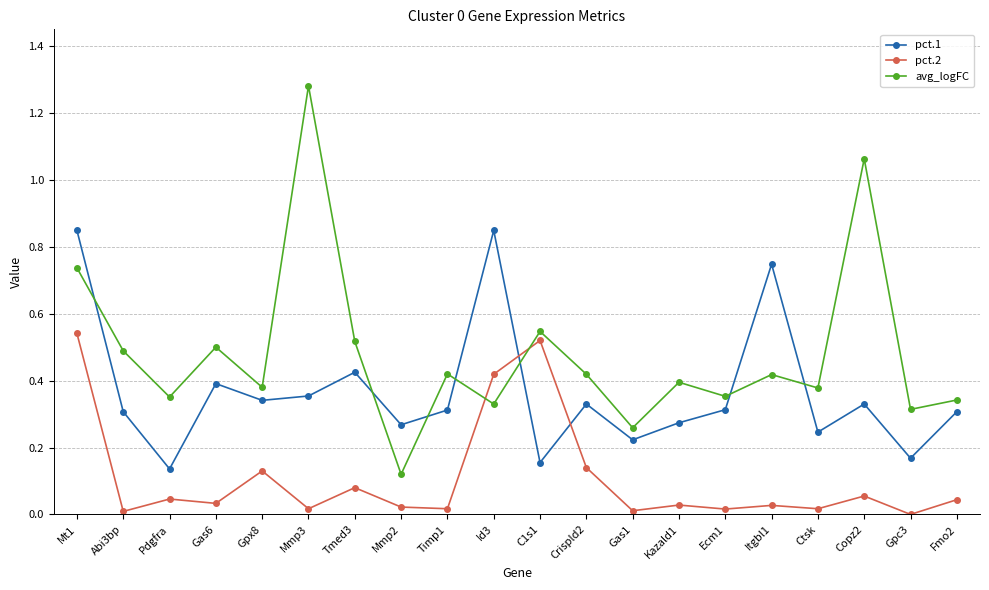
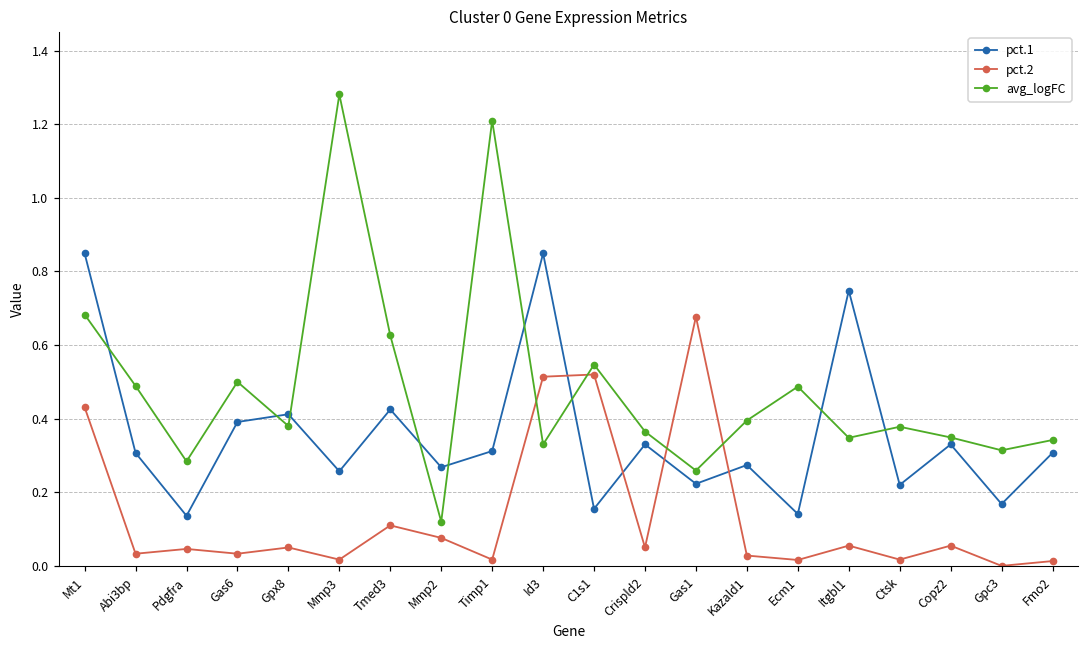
  {
    "pct.1": {
      "Mt1": 0.85,
      "Abi3bp": 0.31,
      "Pdgfra": 0.14,
      "Gas6": 0.39,
-     "Gpx8": 0.34,
-     "Mmp3": 0.35,
+     "Gpx8": 0.41,
+     "Mmp3": 0.26,
      "Tmed3": 0.43,
      "Mmp2": 0.27,
      "Timp1": 0.31,
      "Id3": 0.85,
      "C1s1": 0.16,
      "Crispld2": 0.33,
      "Gas1": 0.22,
      "Kazald1": 0.27,
-     "Ecm1": 0.31,
+     "Ecm1": 0.14,
      "Itgbl1": 0.75,
-     "Ctsk": 0.25,
+     "Ctsk": 0.22,
      "Copz2": 0.33,
      "Gpc3": 0.17,
      "Fmo2": 0.31
    },
    "pct.2": {
-     "Mt1": 0.54,
-     "Abi3bp": 0.01,
+     "Mt1": 0.43,
+     "Abi3bp": 0.03,
      "Pdgfra": 0.05,
      "Gas6": 0.03,
-     "Gpx8": 0.13,
+     "Gpx8": 0.05,
      "Mmp3": 0.02,
-     "Tmed3": 0.08,
-     "Mmp2": 0.02,
+     "Tmed3": 0.11,
+     "Mmp2": 0.08,
      "Timp1": 0.02,
-     "Id3": 0.42,
+     "Id3": 0.51,
      "C1s1": 0.52,
-     "Crispld2": 0.14,
-     "Gas1": 0.01,
+     "Crispld2": 0.05,
+     "Gas1": 0.68,
      "Kazald1": 0.03,
      "Ecm1": 0.02,
-     "Itgbl1": 0.03,
+     "Itgbl1": 0.06,
      "Ctsk": 0.02,
      "Copz2": 0.06,
      "Gpc3": 0.00,
-     "Fmo2": 0.04
+     "Fmo2": 0.01
    },
    "avg_logFC": {
-     "Mt1": 0.74,
+     "Mt1": 0.68,
      "Abi3bp": 0.49,
-     "Pdgfra": 0.35,
+     "Pdgfra": 0.28,
      "Gas6": 0.50,
      "Gpx8": 0.38,
      "Mmp3": 1.28,
-     "Tmed3": 0.52,
+     "Tmed3": 0.63,
      "Mmp2": 0.12,
-     "Timp1": 0.42,
+     "Timp1": 1.21,
      "Id3": 0.33,
      "C1s1": 0.55,
-     "Crispld2": 0.42,
+     "Crispld2": 0.37,
      "Gas1": 0.26,
      "Kazald1": 0.40,
-     "Ecm1": 0.35,
-     "Itgbl1": 0.42,
+     "Ecm1": 0.49,
+     "Itgbl1": 0.35,
      "Ctsk": 0.38,
-     "Copz2": 1.06,
+     "Copz2": 0.35,
      "Gpc3": 0.31,
      "Fmo2": 0.34
    }
  }
